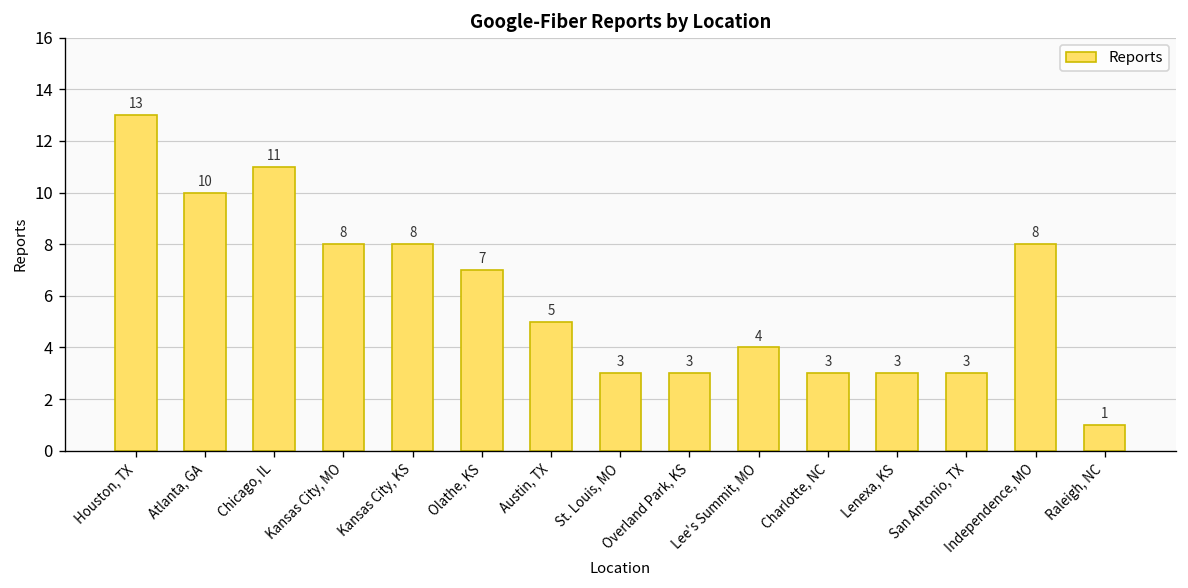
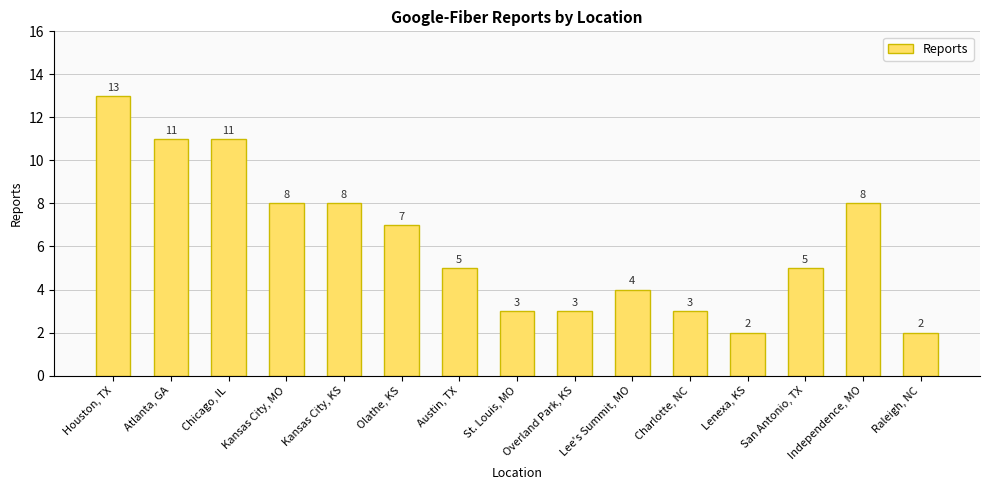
  {
    "Houston, TX": 13,
-   "Atlanta, GA": 10,
+   "Atlanta, GA": 11,
    "Chicago, IL": 11,
    "Kansas City, MO": 8,
    "Kansas City, KS": 8,
    "Olathe, KS": 7,
    "Austin, TX": 5,
    "St. Louis, MO": 3,
    "Overland Park, KS": 3,
    "Lee's Summit, MO": 4,
    "Charlotte, NC": 3,
-   "Lenexa, KS": 3,
-   "San Antonio, TX": 3,
+   "Lenexa, KS": 2,
+   "San Antonio, TX": 5,
    "Independence, MO": 8,
-   "Raleigh, NC": 1
+   "Raleigh, NC": 2
  }
